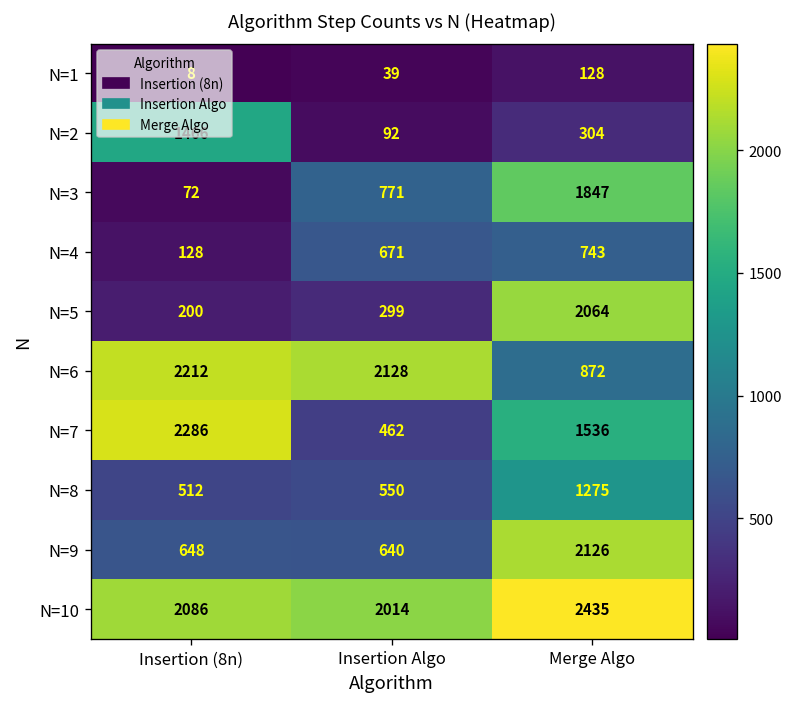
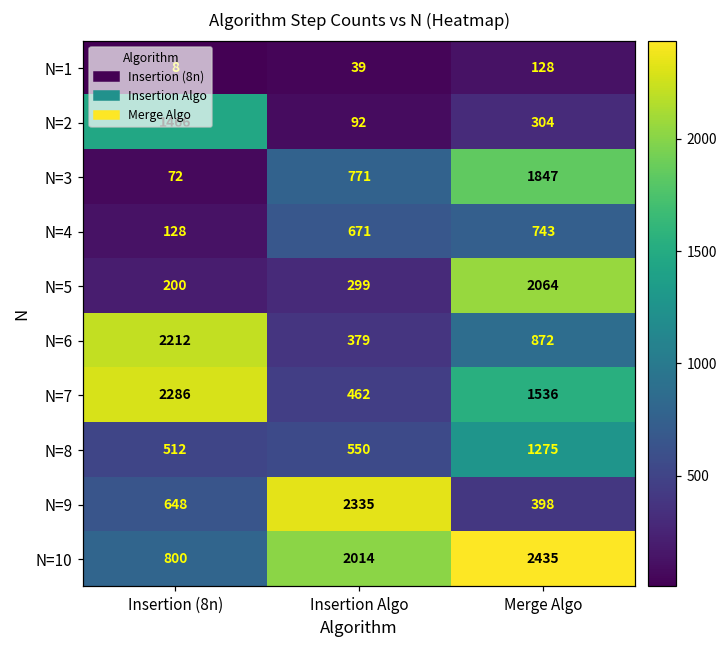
  {
    "N=1": {
      "Insertion Algo": 39,
      "Merge Algo": 128
    },
    "N=2": {
      "Insertion Algo": 92,
      "Merge Algo": 304
    },
    "N=3": {
      "Insertion (8n)": 72,
      "Insertion Algo": 771,
      "Merge Algo": 1847
    },
    "N=4": {
      "Insertion (8n)": 128,
      "Insertion Algo": 671,
      "Merge Algo": 743
    },
    "N=5": {
      "Insertion (8n)": 200,
      "Insertion Algo": 299,
      "Merge Algo": 2064
    },
    "N=6": {
      "Insertion (8n)": 2212,
-     "Insertion Algo": 2128,
+     "Insertion Algo": 379,
      "Merge Algo": 872
    },
    "N=7": {
      "Insertion (8n)": 2286,
      "Insertion Algo": 462,
      "Merge Algo": 1536
    },
    "N=8": {
      "Insertion (8n)": 512,
      "Insertion Algo": 550,
      "Merge Algo": 1275
    },
    "N=9": {
      "Insertion (8n)": 648,
-     "Insertion Algo": 640,
-     "Merge Algo": 2126
+     "Insertion Algo": 2335,
+     "Merge Algo": 398
    },
    "N=10": {
-     "Insertion (8n)": 2086,
+     "Insertion (8n)": 800,
      "Insertion Algo": 2014,
      "Merge Algo": 2435
    }
  }
